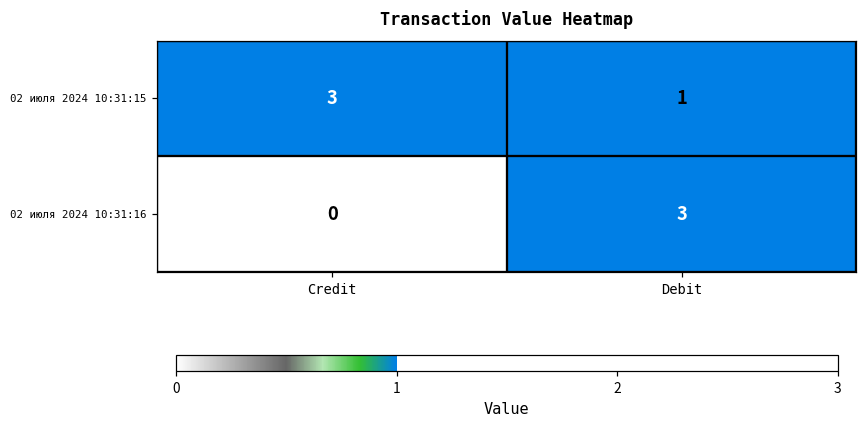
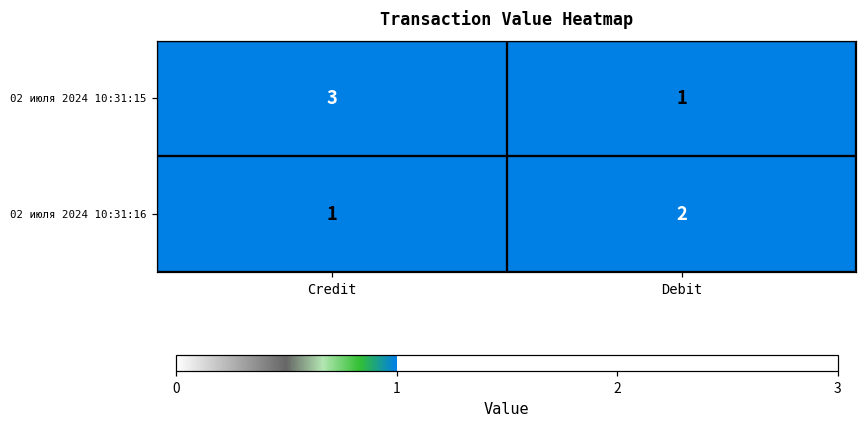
  {
    "02 июля 2024 10:31:15": {
      "Credit": 3,
      "Debit": 1
    },
    "02 июля 2024 10:31:16": {
-     "Credit": 0,
-     "Debit": 3
+     "Credit": 1,
+     "Debit": 2
    }
  }
